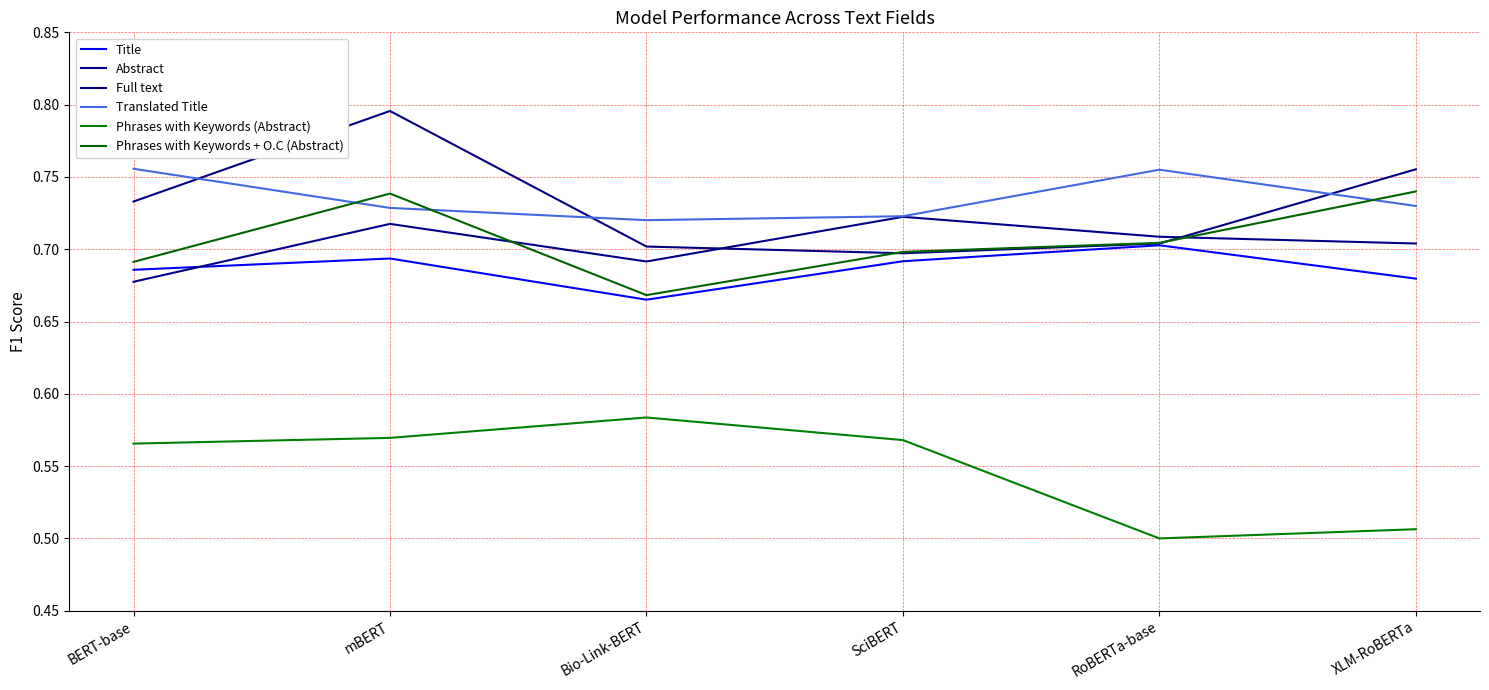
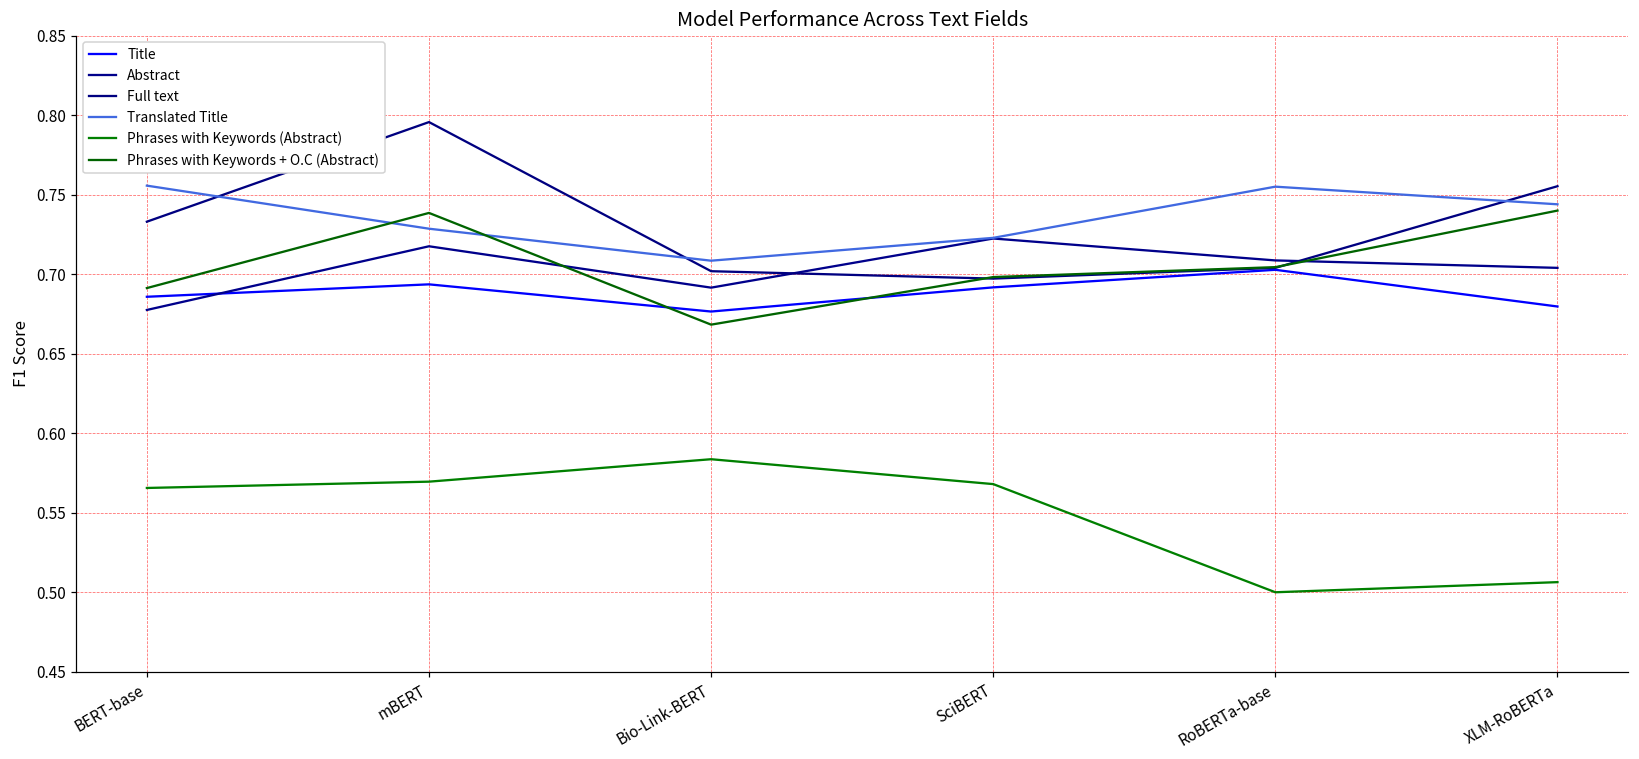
  {
    "Title": {
      "BERT-base": 0.686,
      "mBERT": 0.694,
-     "Bio-Link-BERT": 0.665,
+     "Bio-Link-BERT": 0.676,
      "SciBERT": 0.692,
      "XLM-RoBERTa": 0.680
    },
    "Translated Title": {
      "BERT-base": 0.756,
      "mBERT": 0.729,
-     "Bio-Link-BERT": 0.720,
+     "Bio-Link-BERT": 0.708,
      "RoBERTa-base": 0.755,
-     "XLM-RoBERTa": 0.730
+     "XLM-RoBERTa": 0.744
    }
  }
